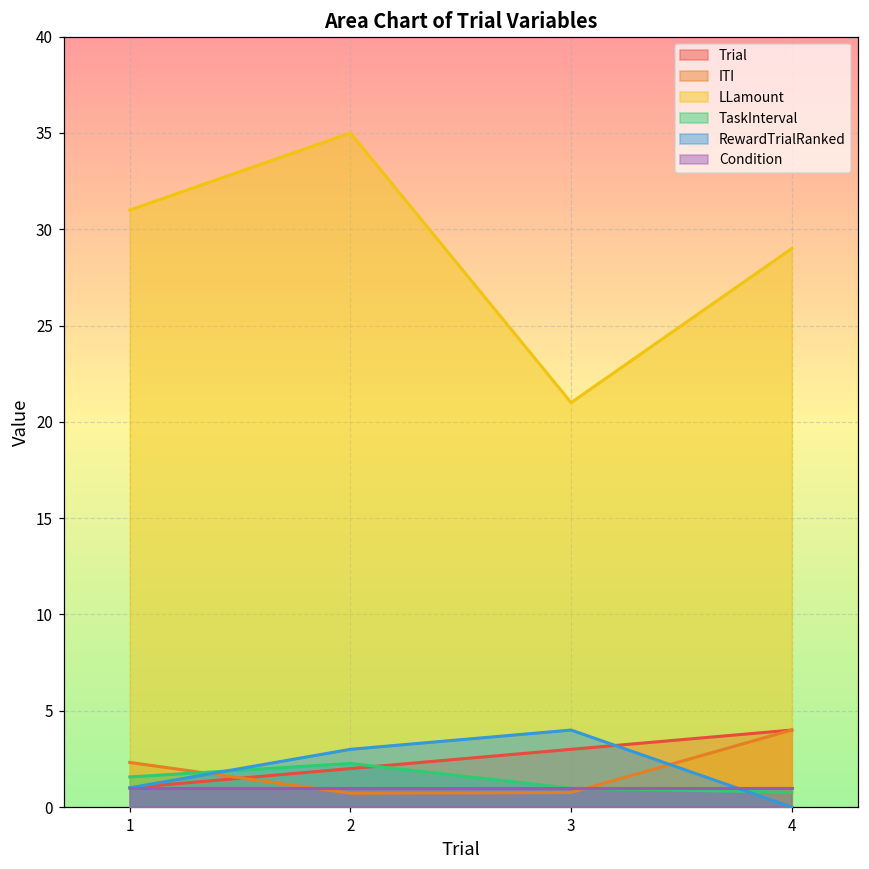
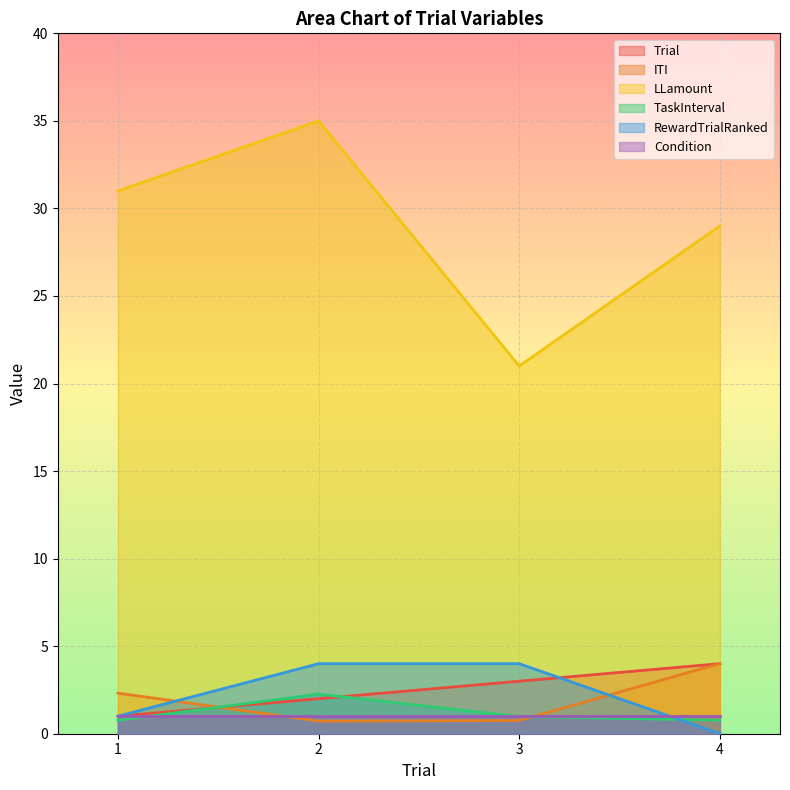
  {
    "TaskInterval": {
-     "1": 1.6,
+     "1": 0.8,
      "2": 2.3,
      "4": 0.8
    },
    "RewardTrialRanked": {
-     "2": 3,
+     "2": 4,
      "3": 4,
      "4": 0
    },
    "Condition": {
      "2": 1.0,
      "4": 1.0
    }
  }
